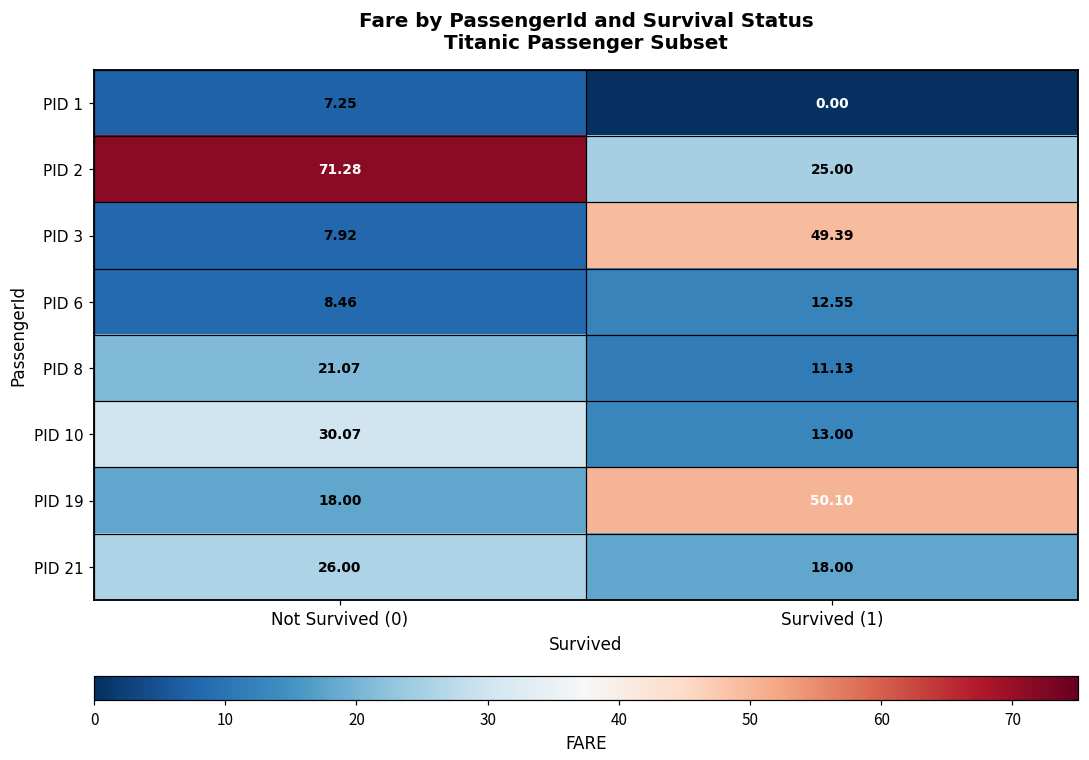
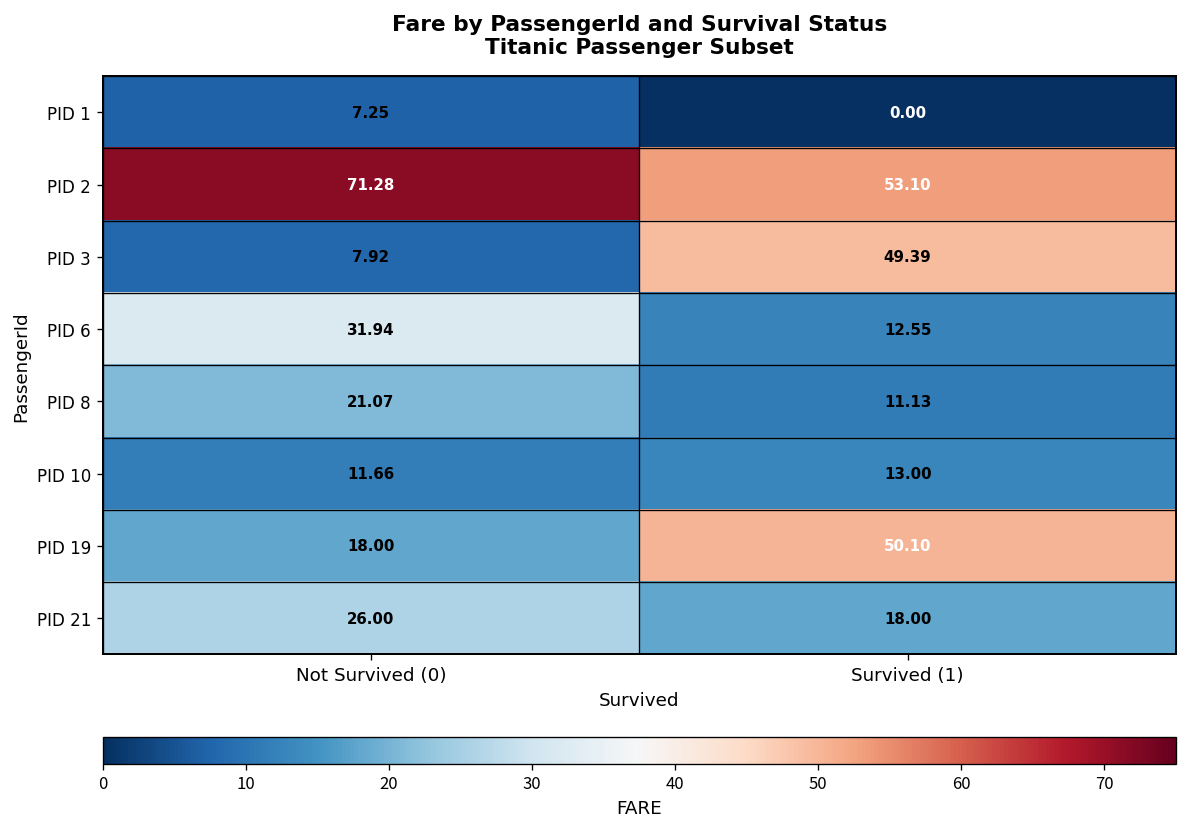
  {
    "PID 1": {
      "Not Survived (0)": 7.25,
      "Survived (1)": 0.00
    },
    "PID 2": {
      "Not Survived (0)": 71.28,
-     "Survived (1)": 25.00
+     "Survived (1)": 53.10
    },
    "PID 3": {
      "Not Survived (0)": 7.92,
      "Survived (1)": 49.39
    },
    "PID 6": {
-     "Not Survived (0)": 8.46,
+     "Not Survived (0)": 31.94,
      "Survived (1)": 12.55
    },
    "PID 8": {
      "Not Survived (0)": 21.07,
      "Survived (1)": 11.13
    },
    "PID 10": {
-     "Not Survived (0)": 30.07,
+     "Not Survived (0)": 11.66,
      "Survived (1)": 13.00
    },
    "PID 19": {
      "Not Survived (0)": 18.00,
      "Survived (1)": 50.10
    },
    "PID 21": {
      "Not Survived (0)": 26.00,
      "Survived (1)": 18.00
    }
  }
